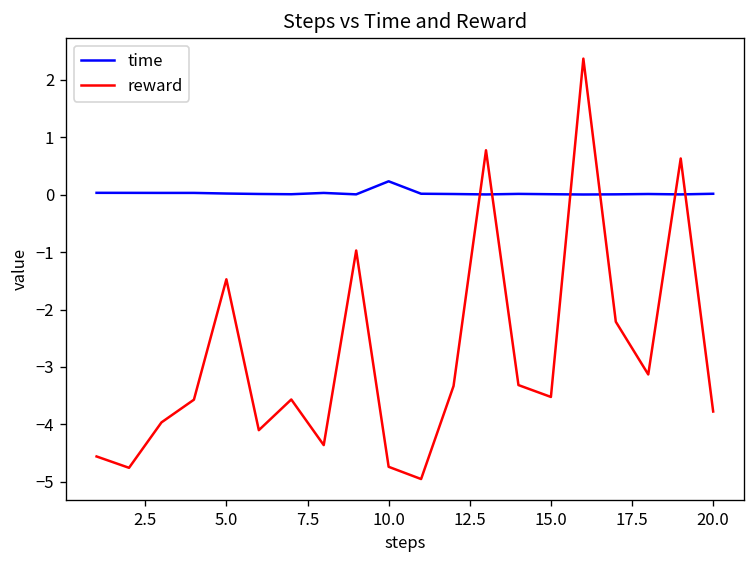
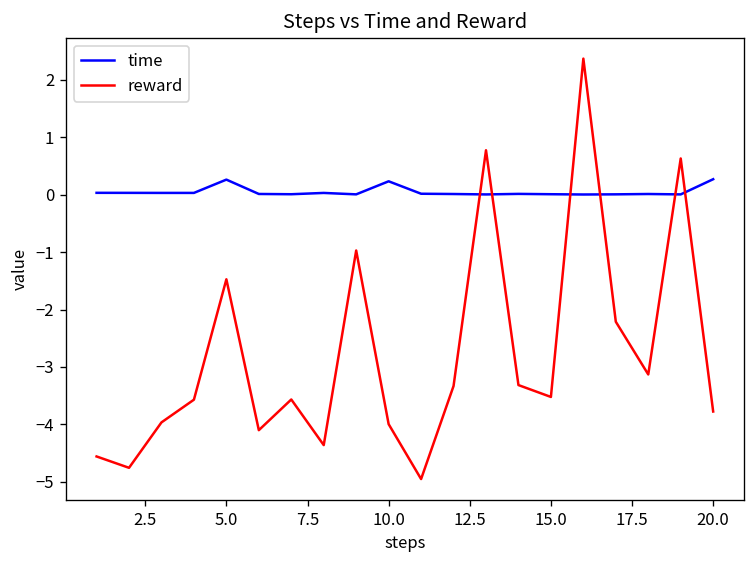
  {
    "time": {
-     "5.0": 0.0,
+     "5.0": 0.3,
      "10.0": 0.2,
      "15.0": 0.0,
-     "20.0": 0.0
+     "20.0": 0.3
    },
    "reward": {
      "5.0": -1.5,
-     "10.0": -4.7,
+     "10.0": -4.0,
      "15.0": -3.5,
      "20.0": -3.8
    }
  }
